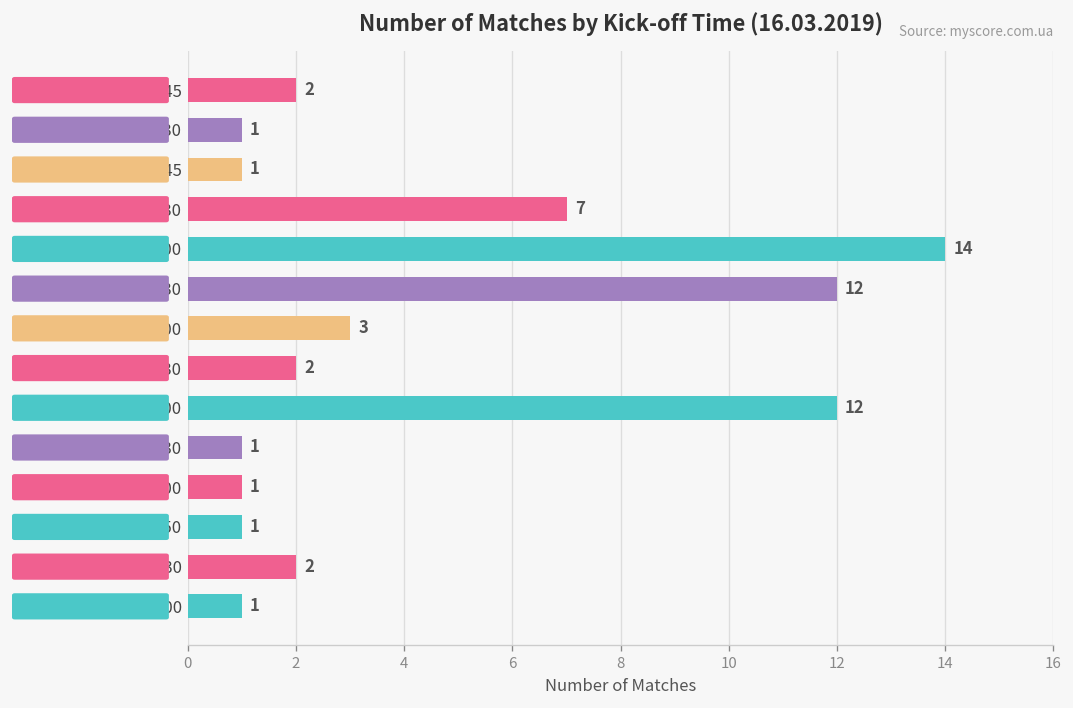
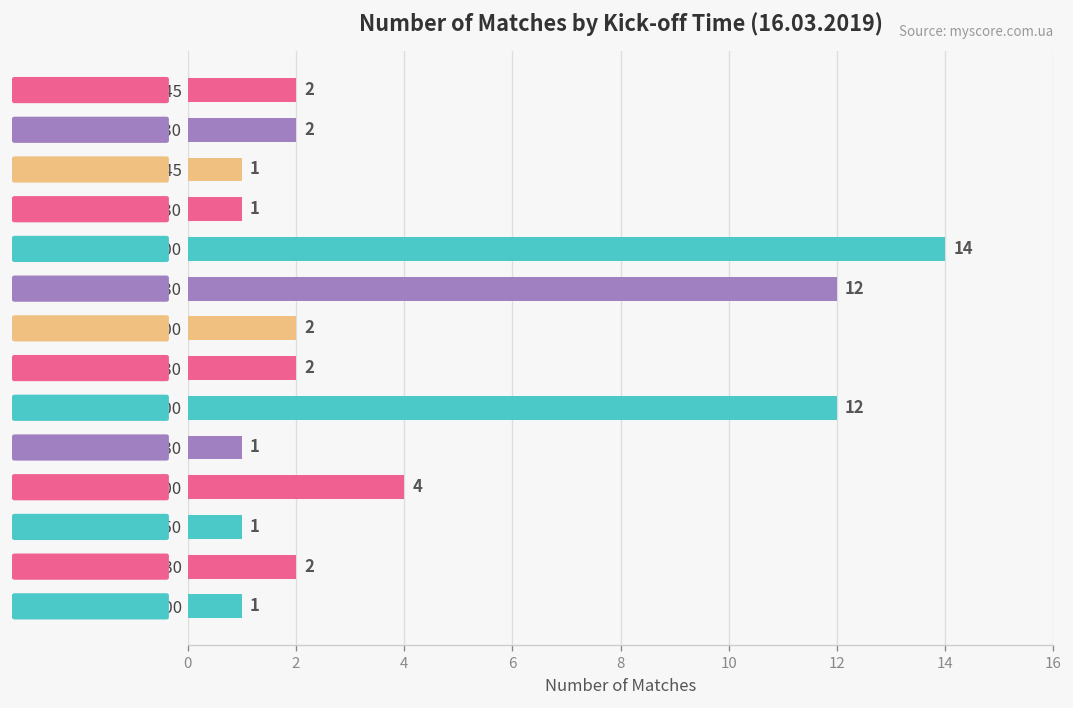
  {
    "20:45": 2,
-   "19:30": 1,
+   "19:30": 2,
    "17:45": 1,
-   "17:30": 7,
+   "17:30": 1,
    "17:00": 14,
    "16:30": 12,
-   "16:00": 3,
+   "16:00": 2,
    "15:30": 2,
    "15:00": 12,
    "11:30": 1,
-   "11:00": 1,
+   "11:00": 4,
    "10:50": 1,
    "08:30": 2,
    "07:00": 1
  }
